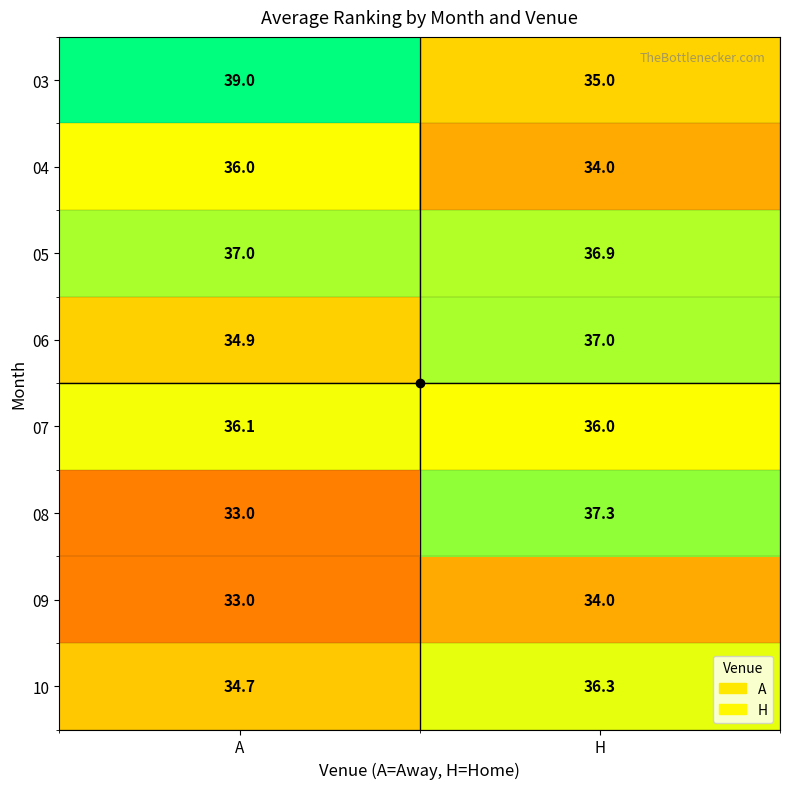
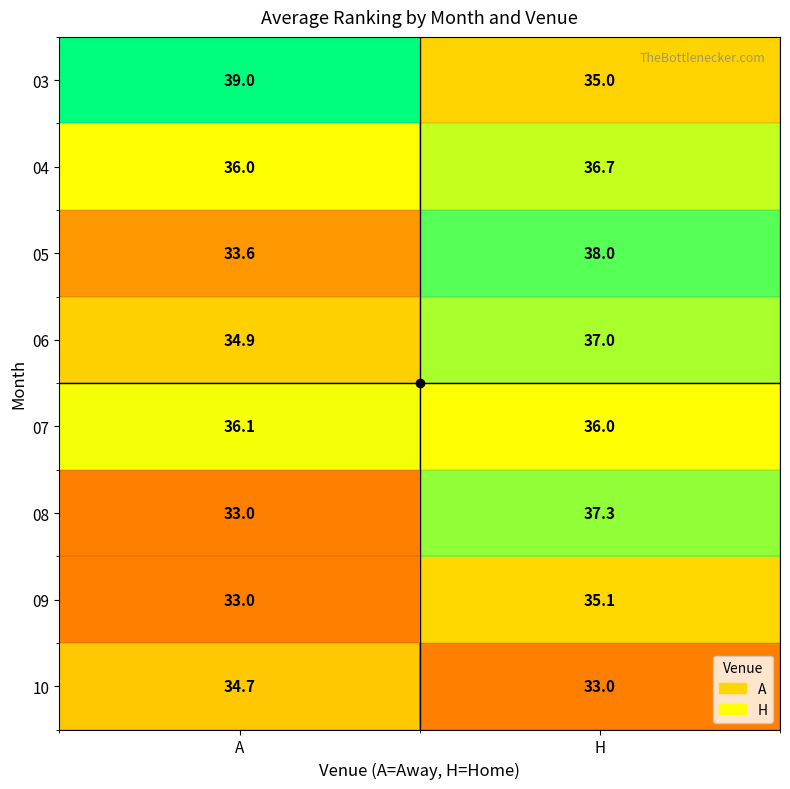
  {
    "03": {
      "A": 39.0
    },
    "04": {
      "A": 36.0,
-     "H": 34.0
+     "H": 36.7
    },
    "05": {
-     "A": 37.0,
-     "H": 36.9
+     "A": 33.6,
+     "H": 38.0
    },
    "06": {
      "A": 34.9,
      "H": 37.0
    },
    "07": {
      "A": 36.1,
      "H": 36.0
    },
    "08": {
      "A": 33.0,
      "H": 37.3
    },
    "09": {
      "A": 33.0,
-     "H": 34.0
+     "H": 35.1
    },
    "10": {
      "A": 34.7,
-     "H": 36.3
+     "H": 33.0
    }
  }
